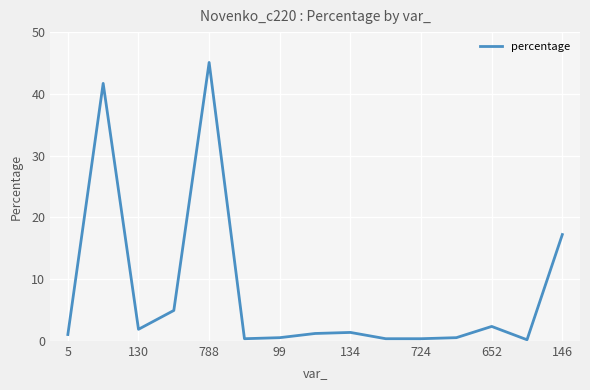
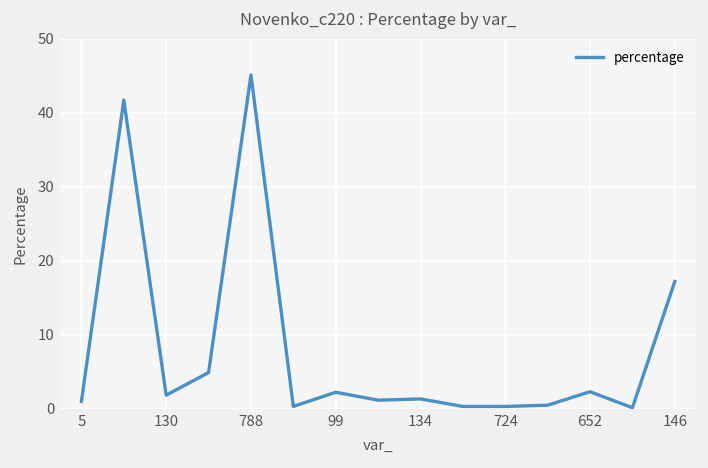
  {
    "130": 2,
    "788": 45,
-   "99": 1,
+   "99": 2,
    "134": 1,
    "724": 0,
    "652": 2,
    "146": 17
  }
